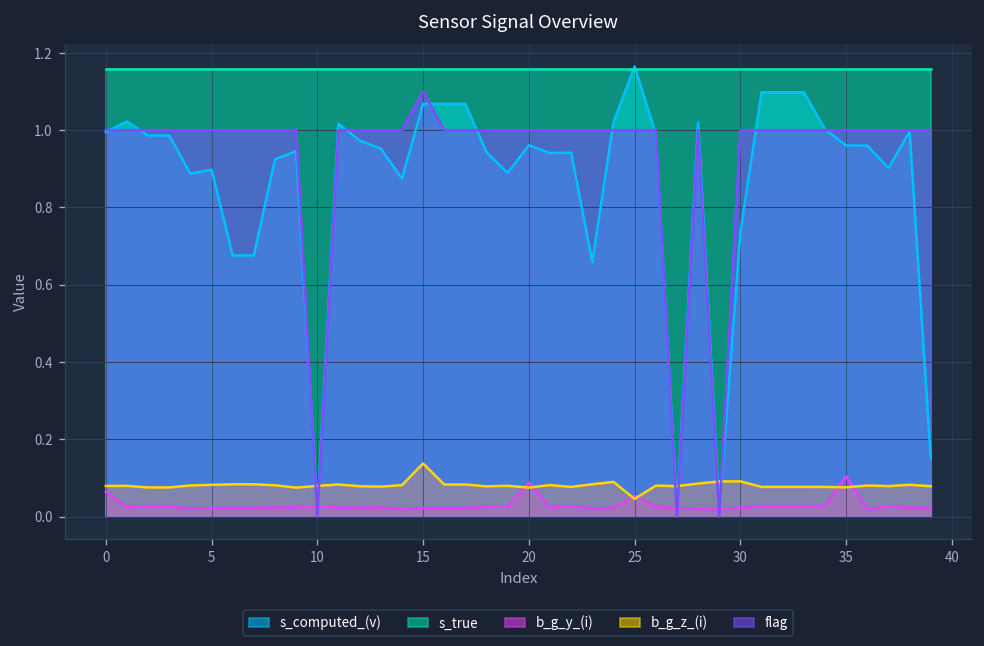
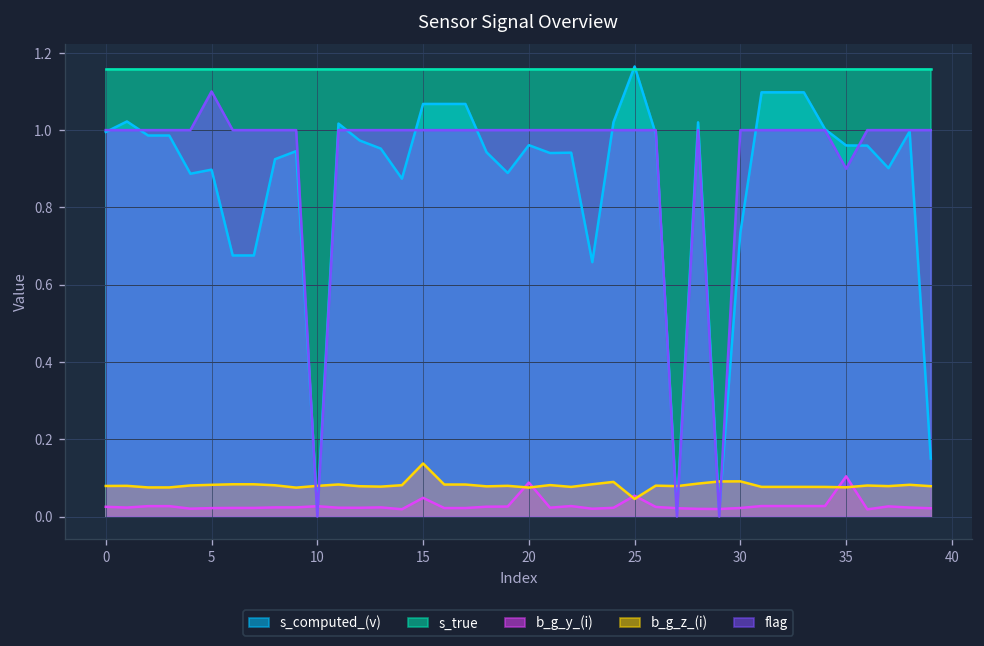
  {
    "s_computed_(v)": {
      "5": 0.90,
      "10": 0.01,
      "15": 1.07,
      "20": 0.96,
      "30": 0.73,
      "35": 0.96
    },
    "s_true": {
      "0": 1.16,
      "5": 1.16,
      "10": 1.16,
      "15": 1.16,
      "20": 1.16,
      "30": 1.16,
      "35": 1.16
    },
    "b_g_y_(i)": {
-     "0": 0.06,
+     "0": 0.03,
      "5": 0.02,
      "10": 0.03,
-     "15": 0.02,
+     "15": 0.05,
      "20": 0.09,
      "25": 0.05,
      "30": 0.02,
      "35": 0.10
    },
    "b_g_z_(i)": {
      "0": 0.08,
      "5": 0.08,
      "10": 0.08,
      "15": 0.14,
      "20": 0.08,
      "25": 0.05,
      "30": 0.09,
      "35": 0.08
    },
    "flag": {
-     "5": 1.0,
+     "5": 1.1,
      "10": 0.0,
-     "15": 1.1,
+     "15": 1.0,
      "20": 1.0,
      "25": 1.0,
      "30": 1.0,
-     "35": 1.0
+     "35": 0.9
    }
  }
